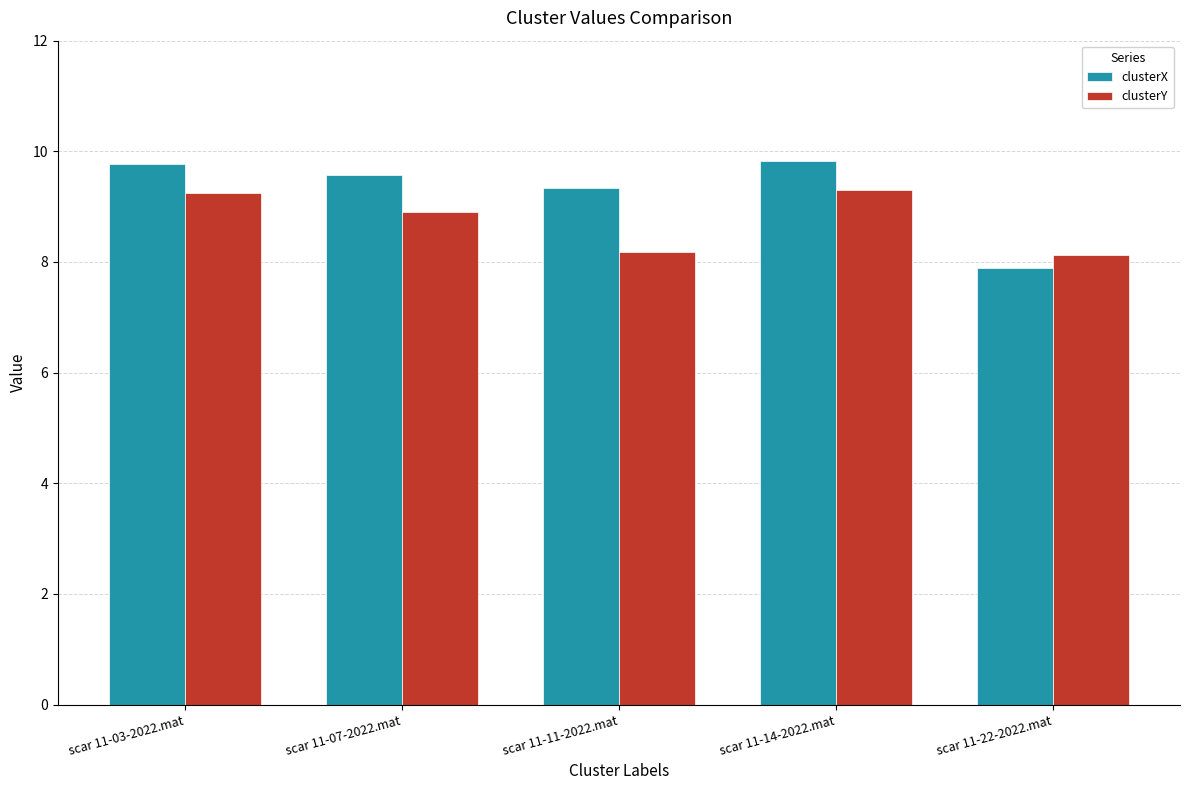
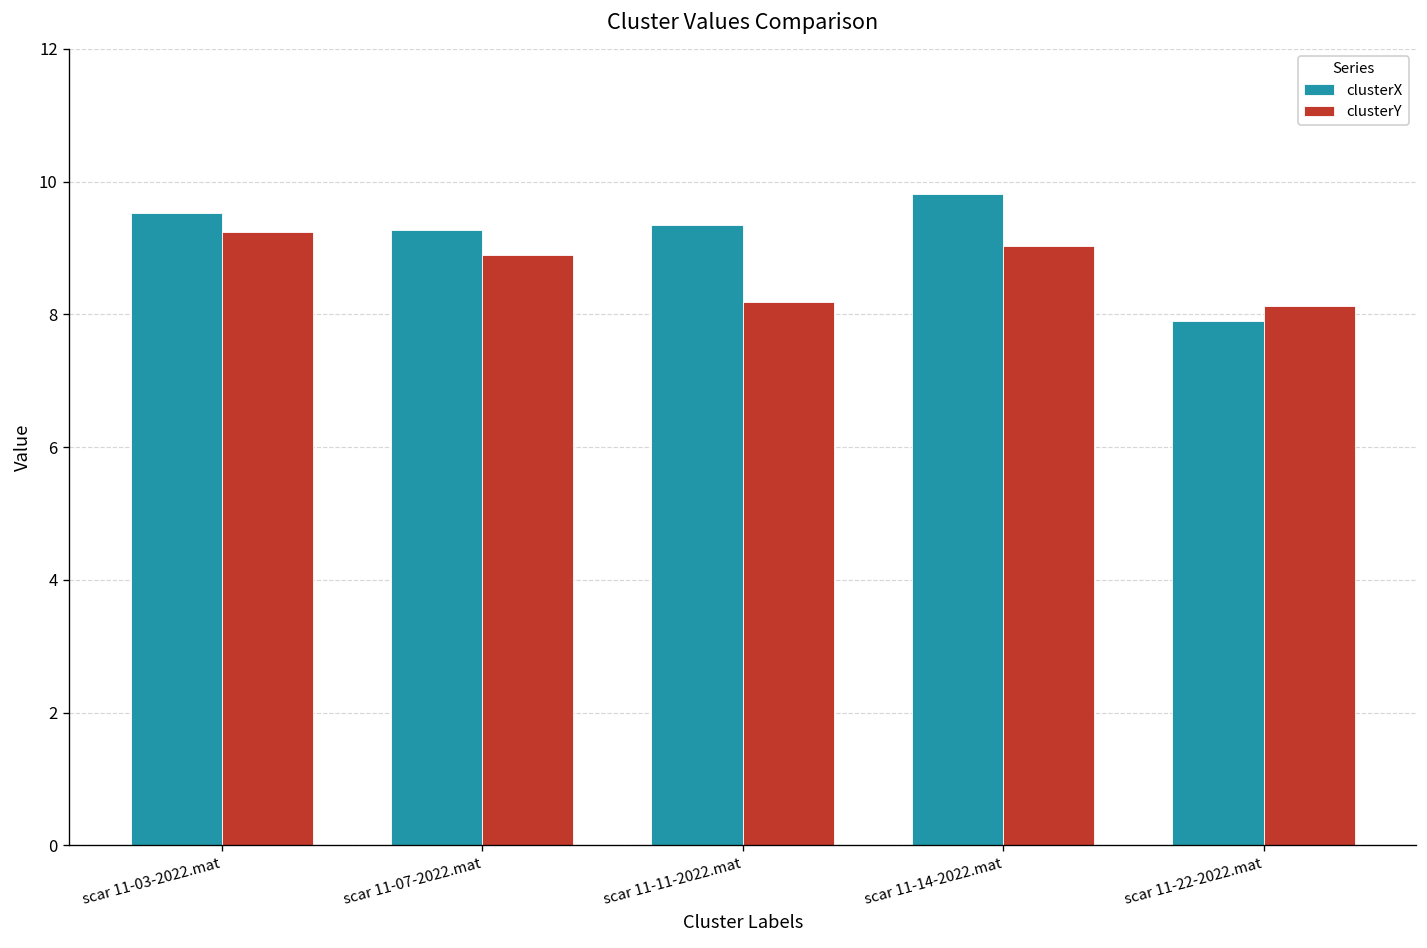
  {
    "clusterX": {
-     "scar 11-03-2022.mat": 9.8,
-     "scar 11-07-2022.mat": 9.6,
+     "scar 11-03-2022.mat": 9.5,
+     "scar 11-07-2022.mat": 9.3,
      "scar 11-11-2022.mat": 9.3,
      "scar 11-14-2022.mat": 9.8,
      "scar 11-22-2022.mat": 7.9
    },
    "clusterY": {
      "scar 11-03-2022.mat": 9.2,
      "scar 11-07-2022.mat": 8.9,
      "scar 11-11-2022.mat": 8.2,
-     "scar 11-14-2022.mat": 9.3,
+     "scar 11-14-2022.mat": 9.0,
      "scar 11-22-2022.mat": 8.1
    }
  }
